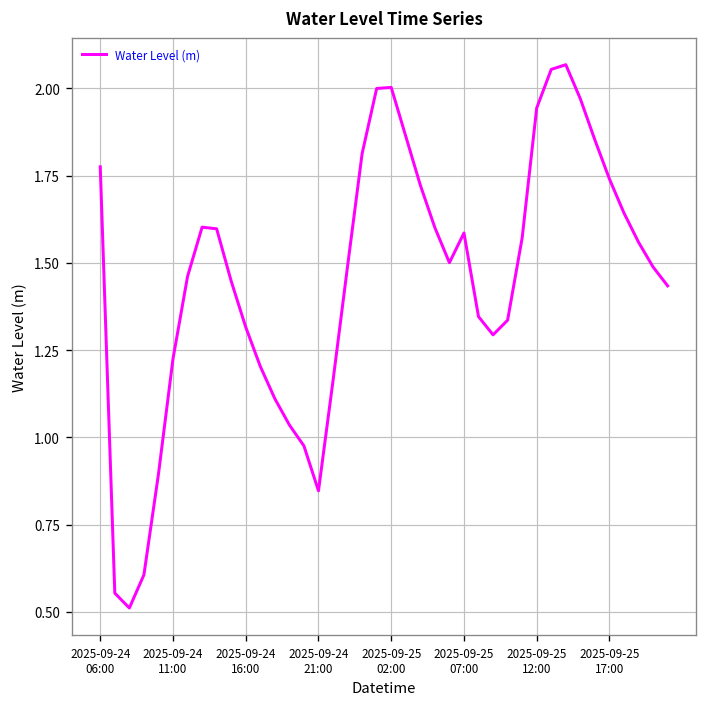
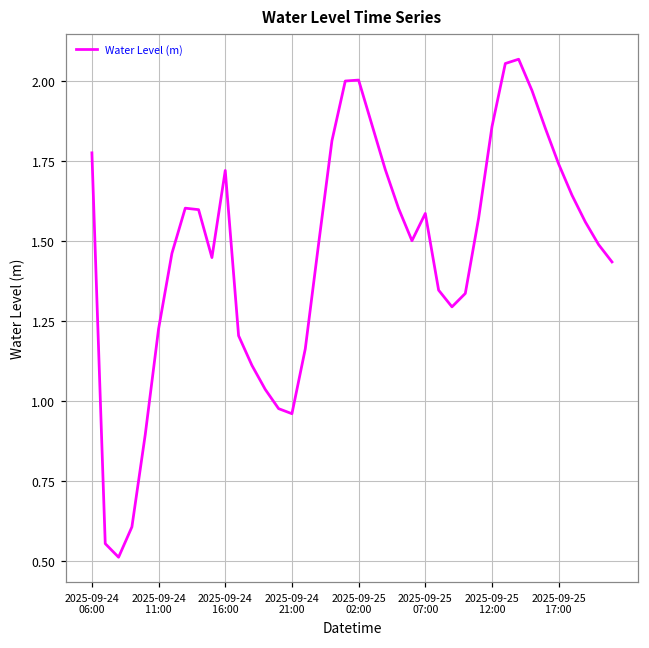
  {
    "2025-09-24 06:00": 1.78,
    "2025-09-24 11:00": 1.23,
-   "2025-09-24 16:00": 1.32,
-   "2025-09-24 21:00": 0.85,
+   "2025-09-24 16:00": 1.72,
+   "2025-09-24 21:00": 0.96,
    "2025-09-25 02:00": 2.00,
    "2025-09-25 07:00": 1.59,
-   "2025-09-25 12:00": 1.94,
+   "2025-09-25 12:00": 1.86,
    "2025-09-25 17:00": 1.74
  }
